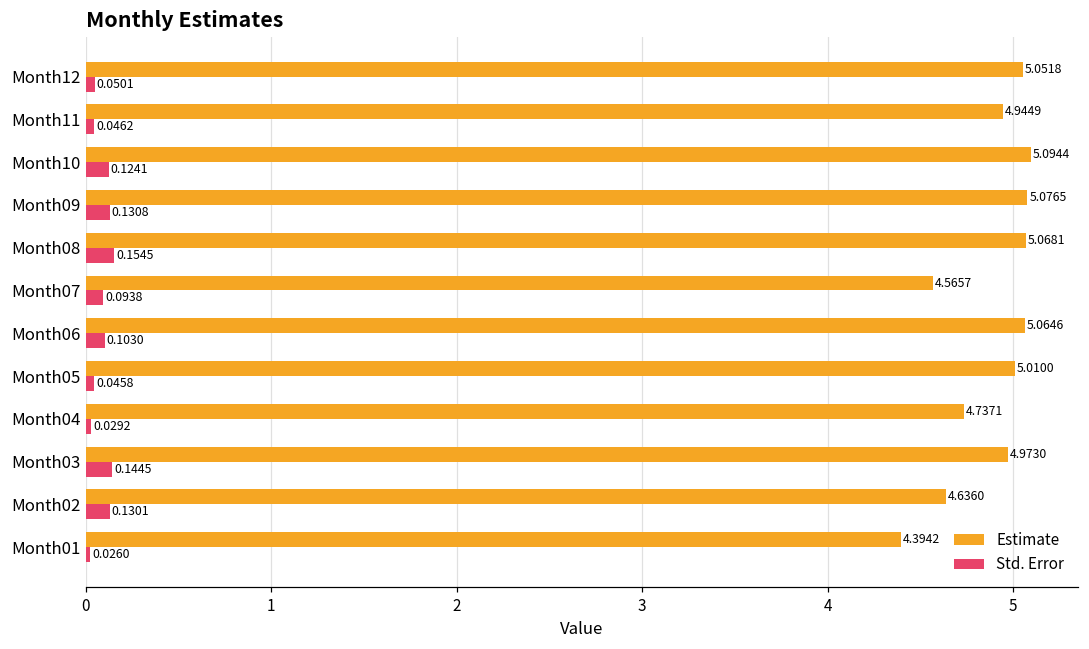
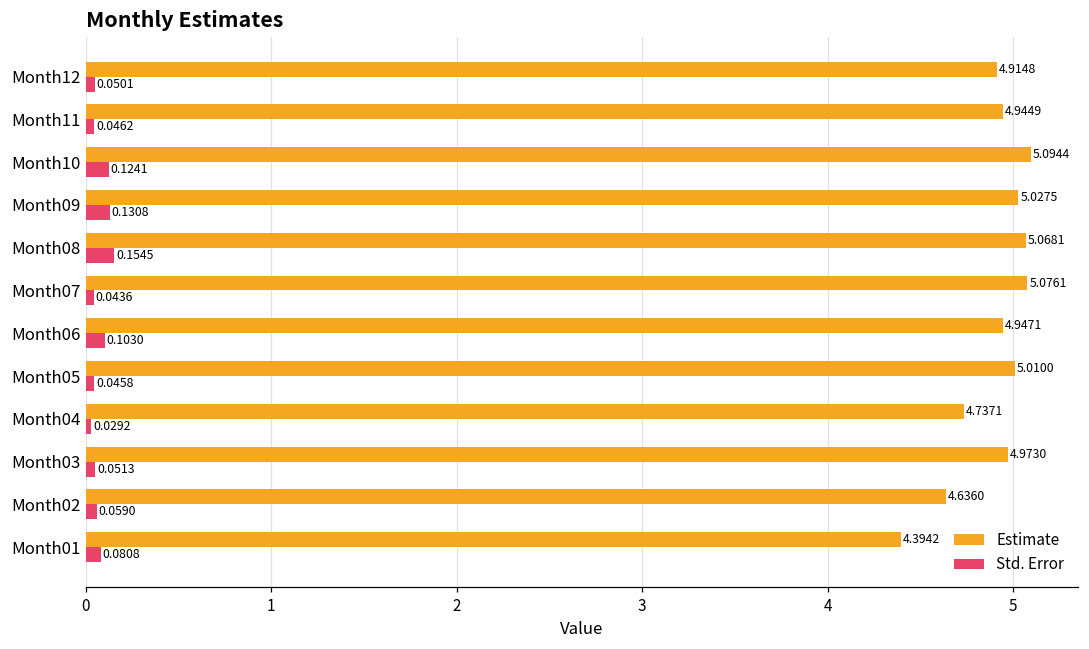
  {
    "Estimate": {
-     "Month12": 5.0518,
+     "Month12": 4.9148,
      "Month11": 4.9449,
      "Month10": 5.0944,
-     "Month09": 5.0765,
+     "Month09": 5.0275,
      "Month08": 5.0681,
-     "Month07": 4.5657,
-     "Month06": 5.0646,
+     "Month07": 5.0761,
+     "Month06": 4.9471,
      "Month05": 5.0100,
      "Month04": 4.7371,
      "Month03": 4.9730,
      "Month02": 4.6360,
      "Month01": 4.3942
    },
    "Std. Error": {
      "Month12": 0.0501,
      "Month11": 0.0462,
      "Month10": 0.1241,
      "Month09": 0.1308,
      "Month08": 0.1545,
-     "Month07": 0.0938,
+     "Month07": 0.0436,
      "Month06": 0.1030,
      "Month05": 0.0458,
      "Month04": 0.0292,
-     "Month03": 0.1445,
-     "Month02": 0.1301,
-     "Month01": 0.0260
+     "Month03": 0.0513,
+     "Month02": 0.0590,
+     "Month01": 0.0808
    }
  }
